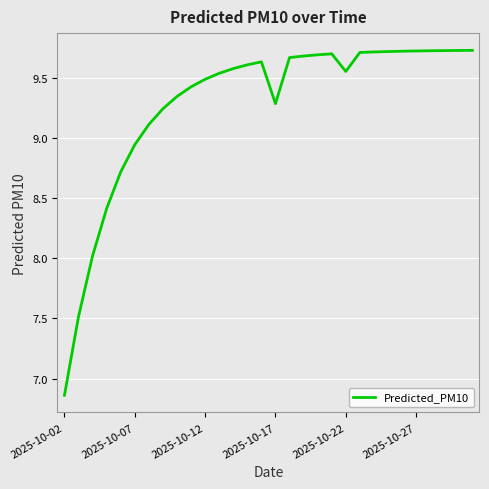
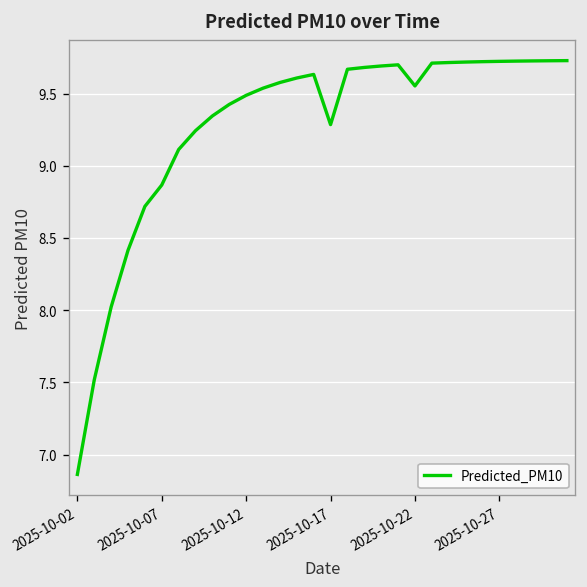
  {
    "2025-10-02": 6.86,
-   "2025-10-07": 8.94,
+   "2025-10-07": 8.87,
    "2025-10-12": 9.49,
    "2025-10-17": 9.29,
    "2025-10-22": 9.55,
    "2025-10-27": 9.72
  }
